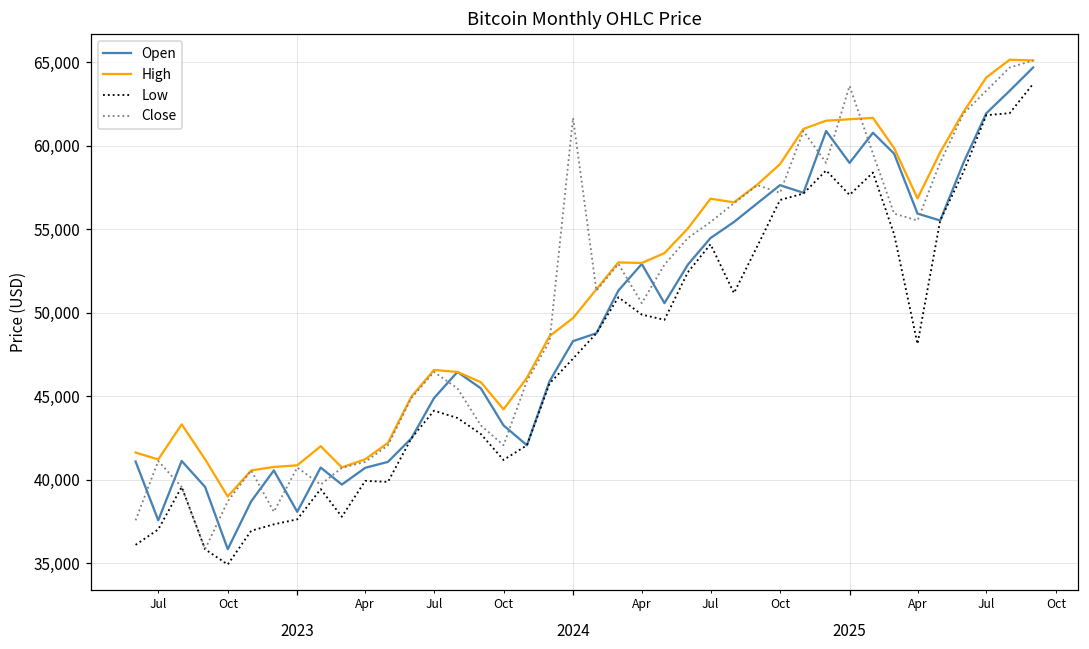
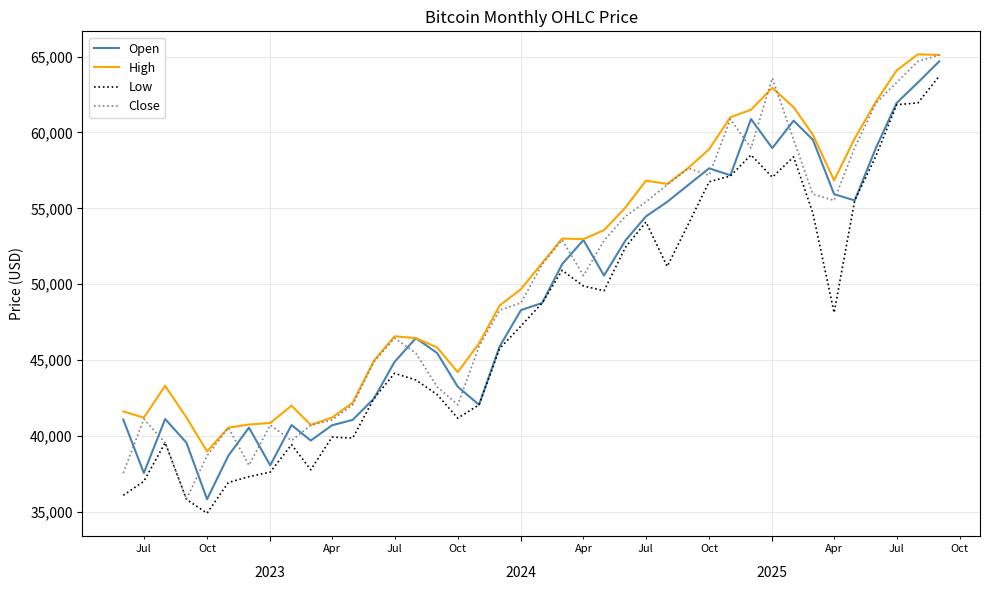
  {
    "Open": {
      "2023": "38,100",
      "2024": "48,300",
      "2025": "59,000"
    },
    "High": {
      "2024": "49,700",
-     "2025": "61,600"
+     "2025": "62,900"
    },
    "Low": {
      "2023": "37,600",
      "2024": "47,200",
      "2025": "57,100"
    },
    "Close": {
-     "2024": "61,700",
+     "2024": "48,800",
      "2025": "63,600"
    }
  }
